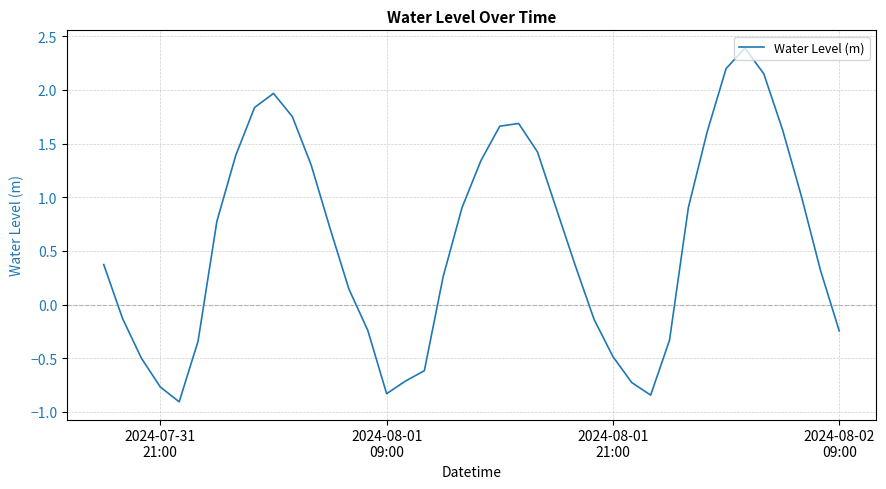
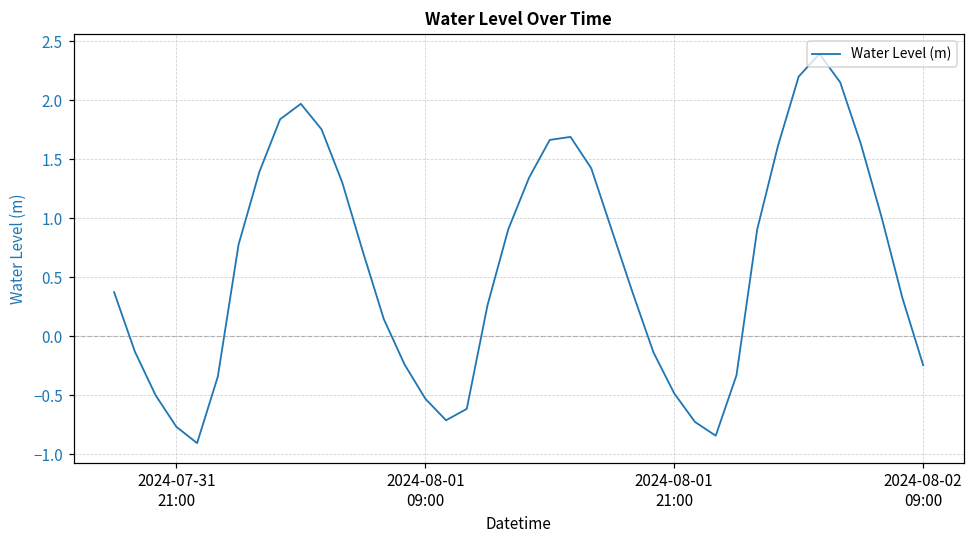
  {
    "2024-07-31 21:00": -0.77,
-   "2024-08-01 09:00": -0.83,
+   "2024-08-01 09:00": -0.53,
    "2024-08-01 21:00": -0.49,
    "2024-08-02 09:00": -0.25
  }
